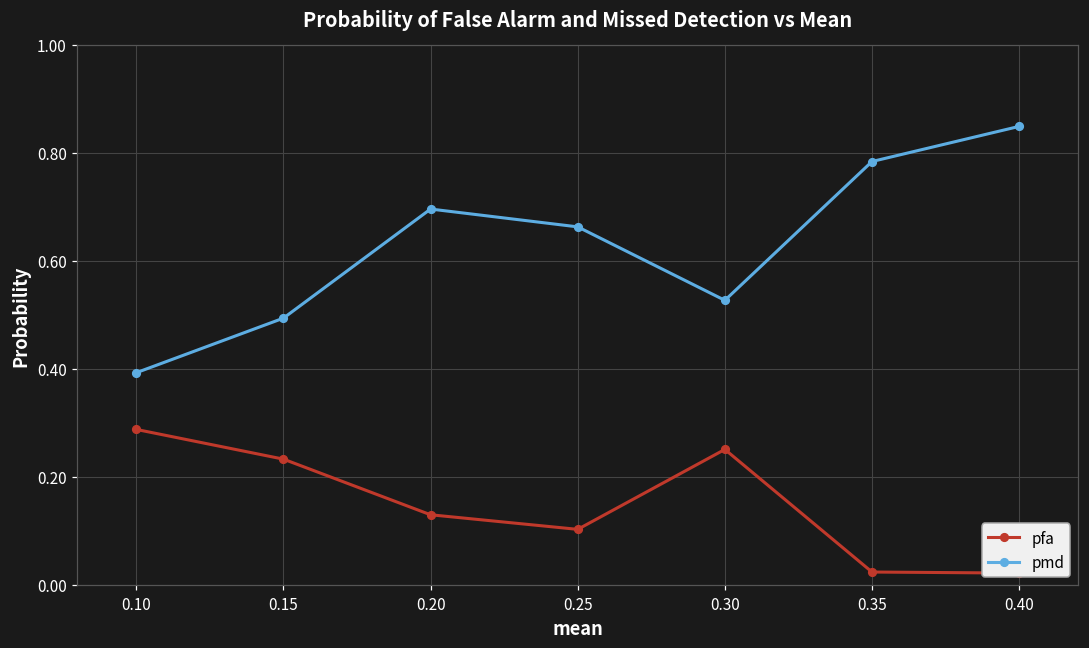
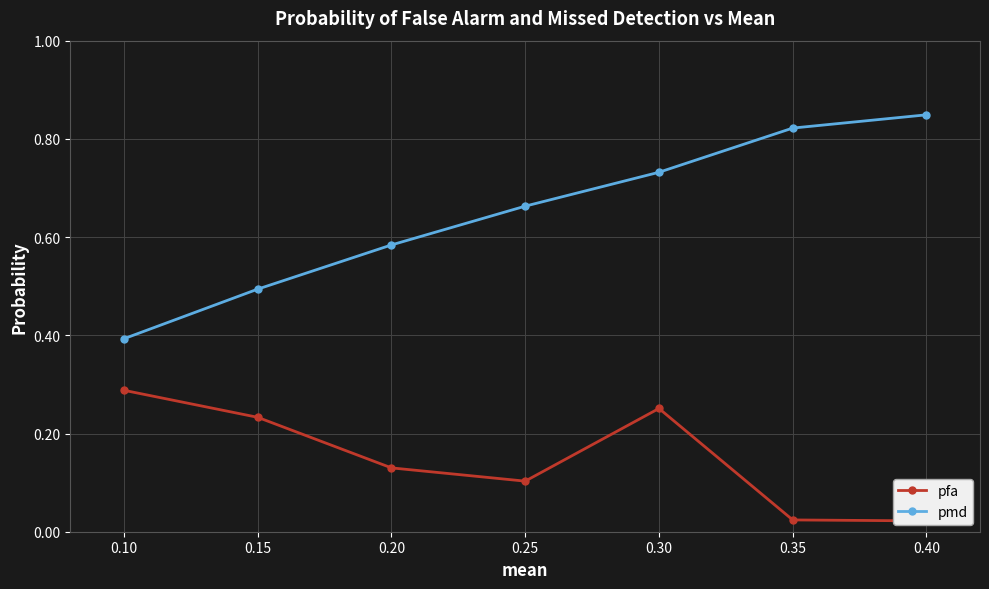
  {
    "pfa": {
      "0.10": 0.29,
      "0.15": 0.23,
      "0.20": 0.13,
      "0.25": 0.10,
      "0.30": 0.25,
      "0.35": 0.02
    },
    "pmd": {
      "0.10": 0.39,
      "0.15": 0.49,
-     "0.20": 0.70,
+     "0.20": 0.58,
      "0.25": 0.66,
-     "0.30": 0.53,
-     "0.35": 0.78,
+     "0.30": 0.73,
+     "0.35": 0.82,
      "0.40": 0.85
    }
  }
